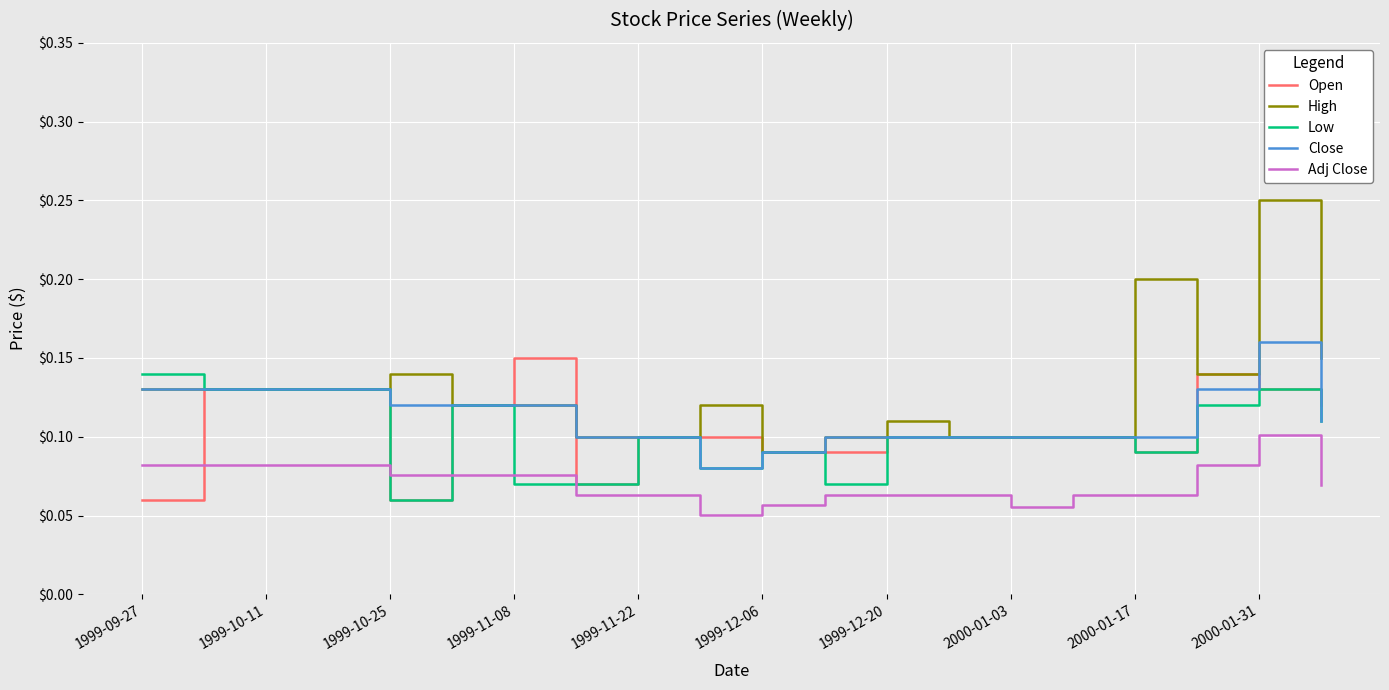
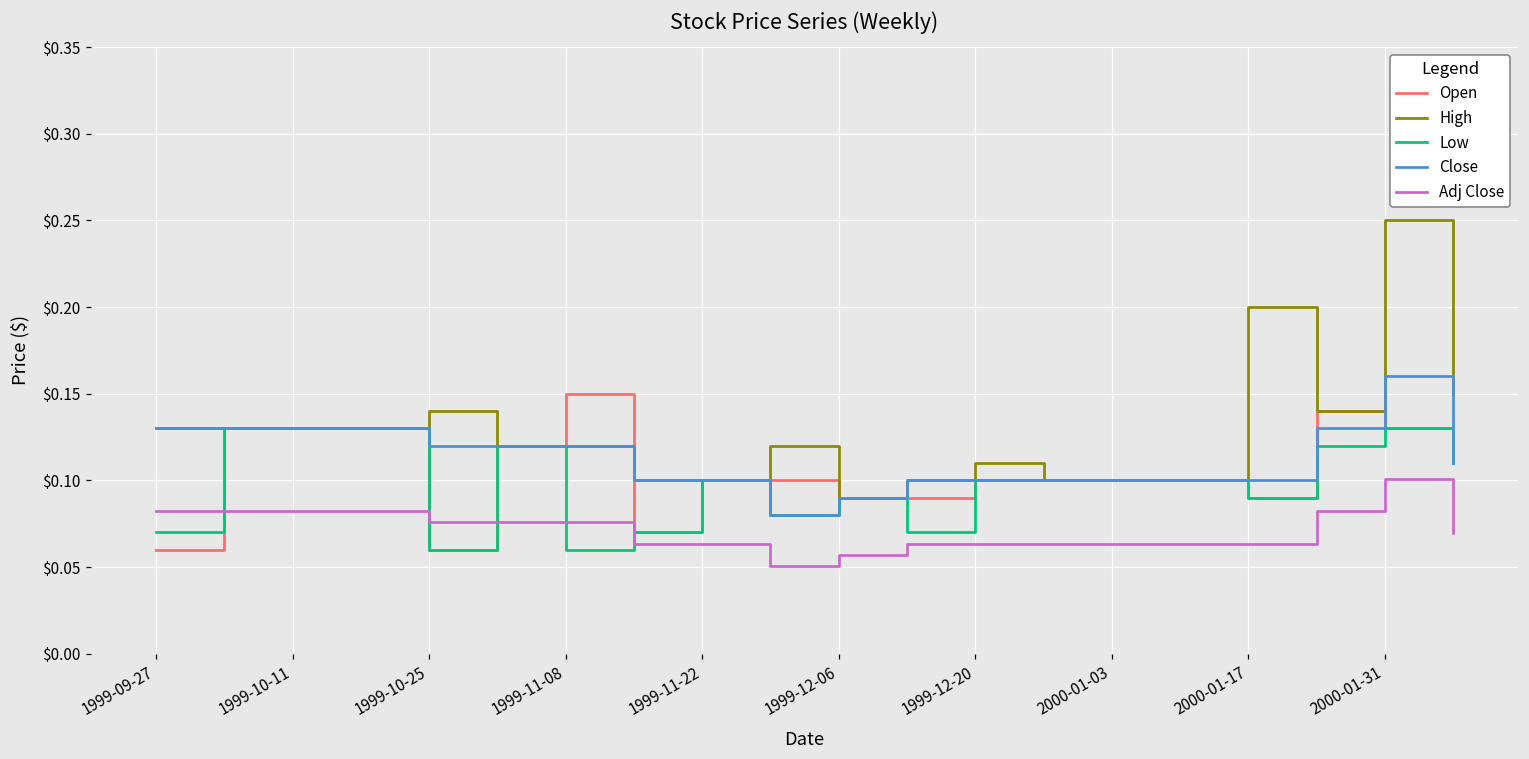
  {
    "Open": {
      "1999-09-27": "$0.060",
      "1999-11-08": "$0.150"
    },
    "High": {
      "1999-10-25": "$0.140",
      "1999-12-20": "$0.110",
      "2000-01-17": "$0.200",
      "2000-01-31": "$0.250"
    },
    "Low": {
-     "1999-09-27": "$0.14",
-     "1999-11-08": "$0.07"
+     "1999-09-27": "$0.07",
+     "1999-11-08": "$0.06"
    },
    "Close": {
      "1999-10-25": "$0.120",
      "2000-01-17": "$0.100",
      "2000-01-31": "$0.160"
    },
    "Adj Close": {
      "1999-09-27": "$0.082",
      "1999-10-11": "$0.082",
      "1999-10-25": "$0.076",
      "1999-11-08": "$0.076",
      "1999-11-22": "$0.063",
      "1999-12-06": "$0.057",
      "1999-12-20": "$0.063",
-     "2000-01-03": "$0.055",
+     "2000-01-03": "$0.063",
      "2000-01-17": "$0.063",
      "2000-01-31": "$0.101"
    }
  }
